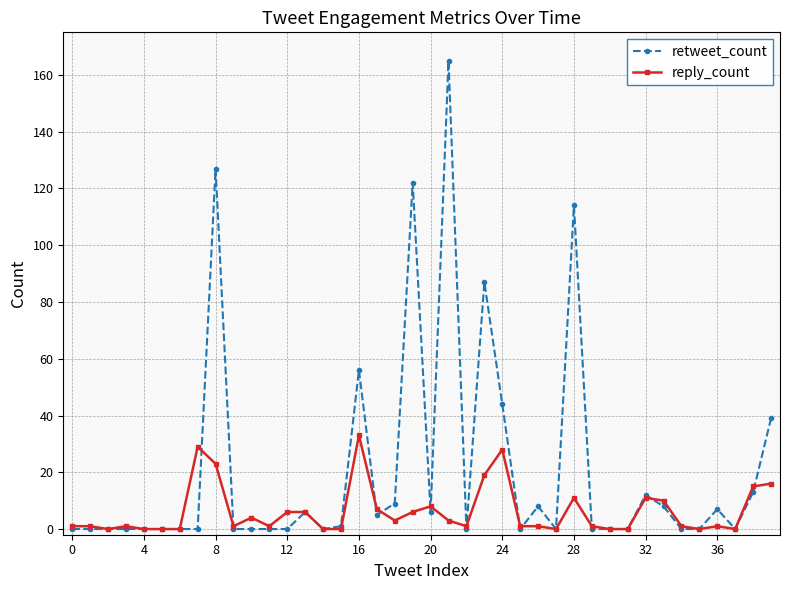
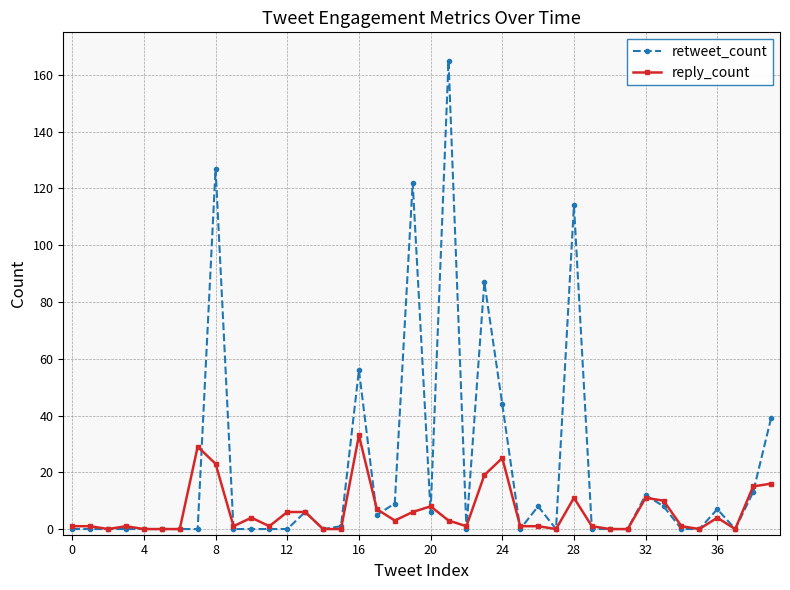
  {
    "retweet_count": {
      "0": 0,
      "8": 127,
      "12": 0,
      "16": 56,
      "20": 6,
      "24": 44,
      "28": 114,
      "32": 12,
      "36": 7
    },
    "reply_count": {
      "0": 1,
      "8": 23,
      "12": 6,
      "16": 33,
      "20": 8,
-     "24": 28,
+     "24": 25,
      "28": 11,
      "32": 11,
-     "36": 1
+     "36": 4
    }
  }
